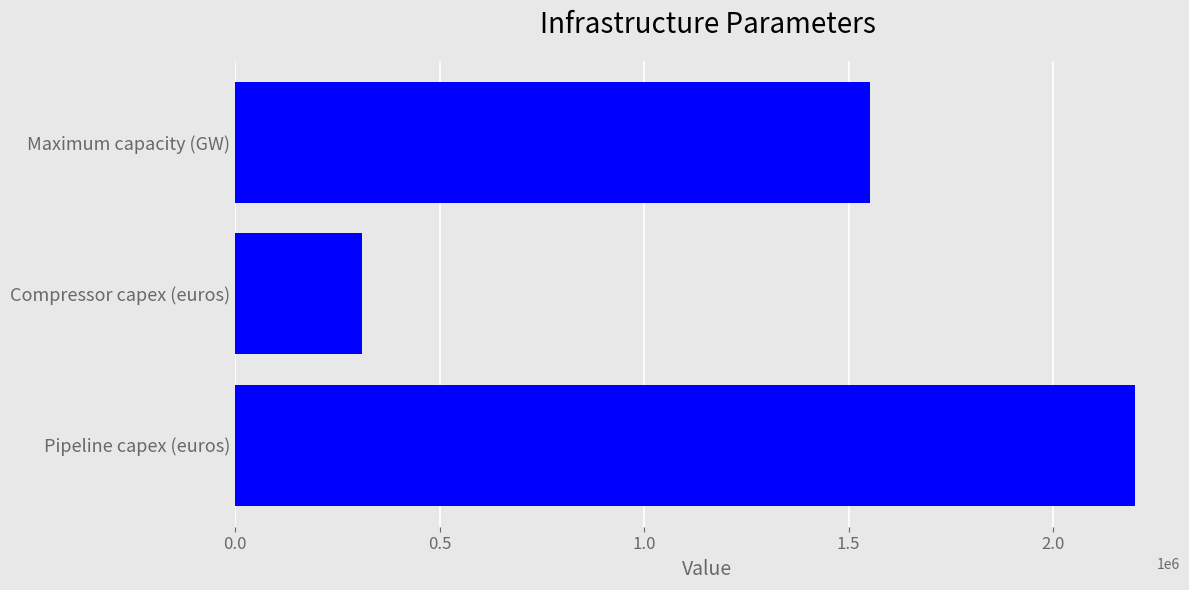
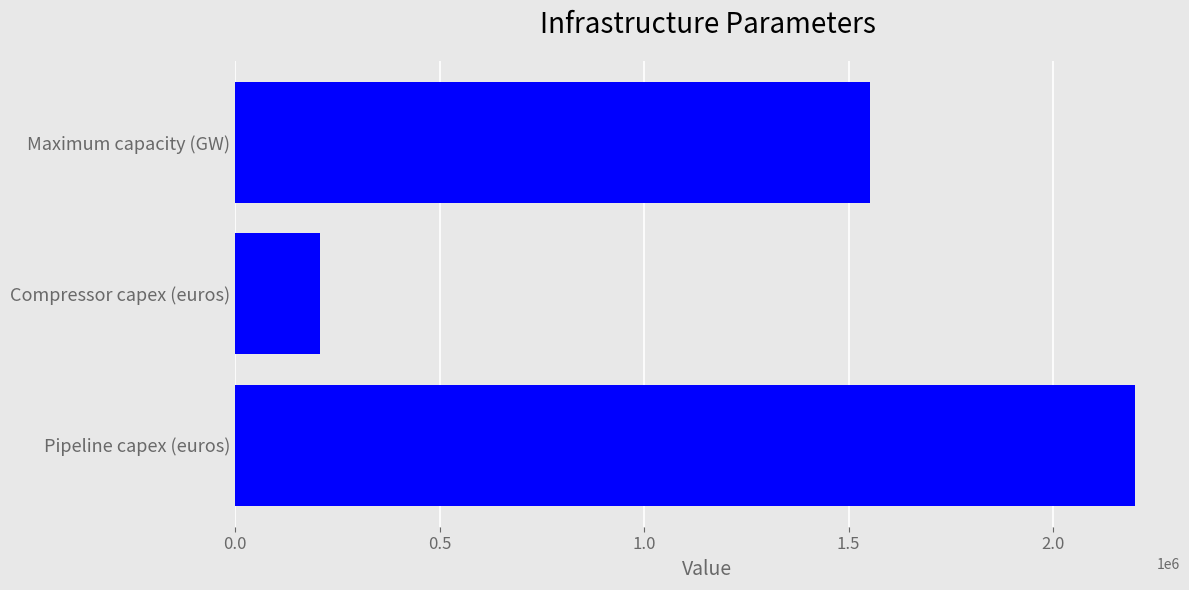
  {
    "Maximum capacity (GW)": 1550000,
-   "Compressor capex (euros)": 310000,
+   "Compressor capex (euros)": 210000,
    "Pipeline capex (euros)": 2200000
  }
